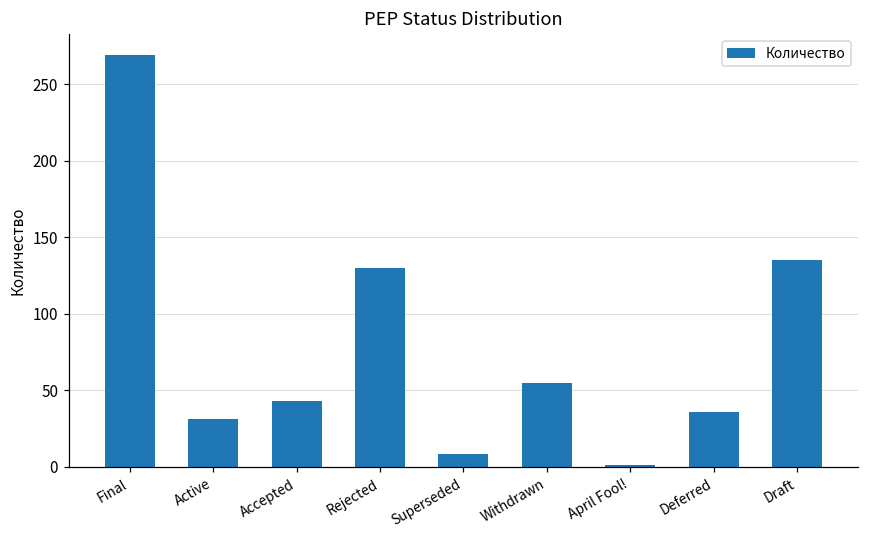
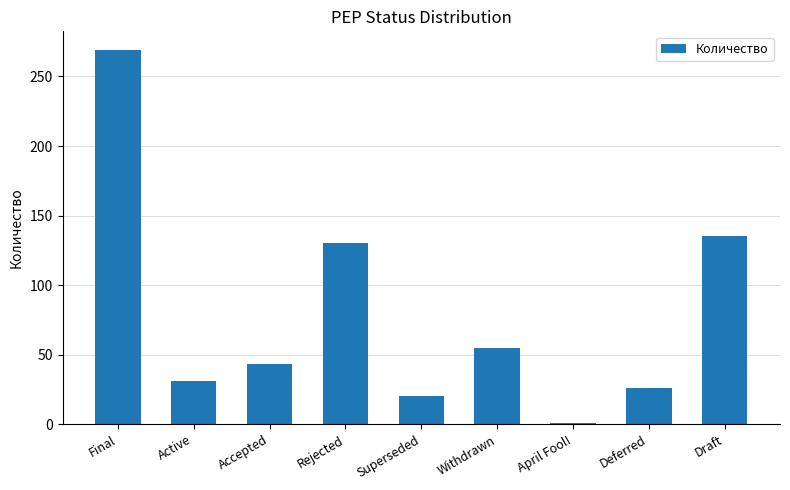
  {
    "Final": 269,
    "Active": 31,
    "Accepted": 43,
    "Rejected": 130,
-   "Superseded": 8,
+   "Superseded": 20,
    "Withdrawn": 55,
-   "Deferred": 36,
+   "Deferred": 26,
    "Draft": 135
  }
